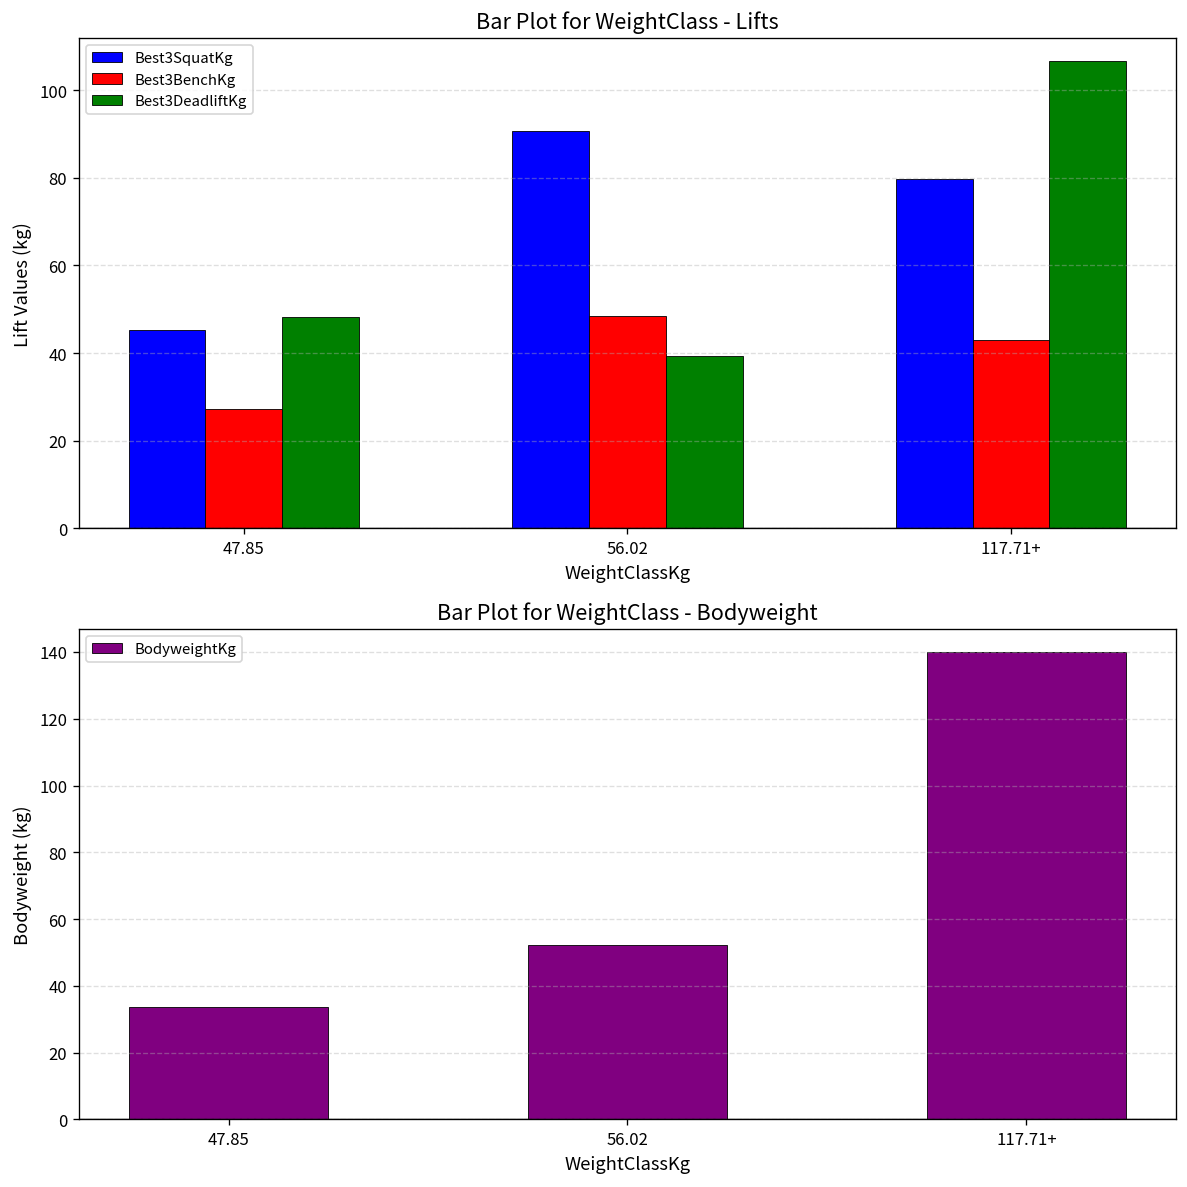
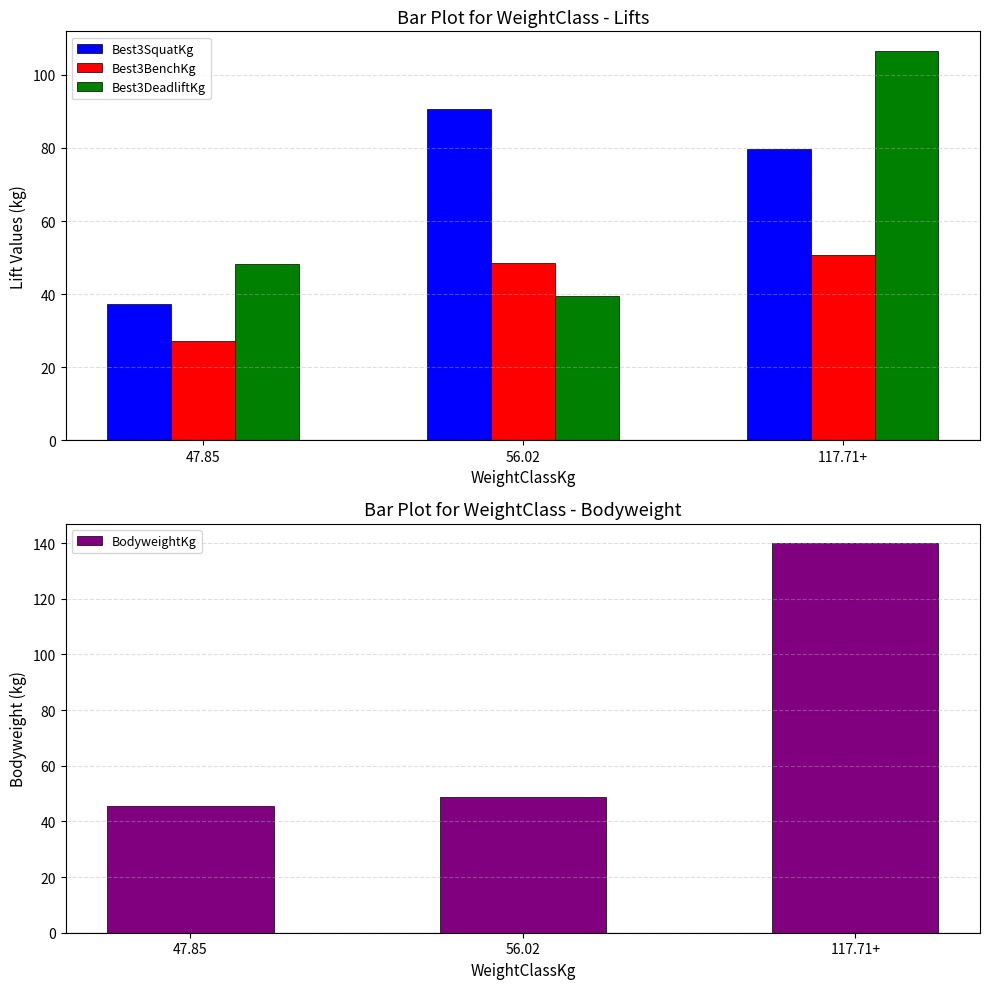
  {
    "Bar Plot for WeightClass - Lifts": {
      "Best3SquatKg": {
-       "47.85": 45,
+       "47.85": 37,
        "56.02": 91,
        "117.71+": 80
      },
      "Best3BenchKg": {
        "47.85": 27,
        "56.02": 48,
-       "117.71+": 43
+       "117.71+": 51
      },
      "Best3DeadliftKg": {
        "47.85": 48,
        "56.02": 39,
        "117.71+": 107
      }
    },
    "Bar Plot for WeightClass - Bodyweight": {
-     "47.85": 34,
-     "56.02": 52,
+     "47.85": 46,
+     "56.02": 49,
      "117.71+": 140
    }
  }
